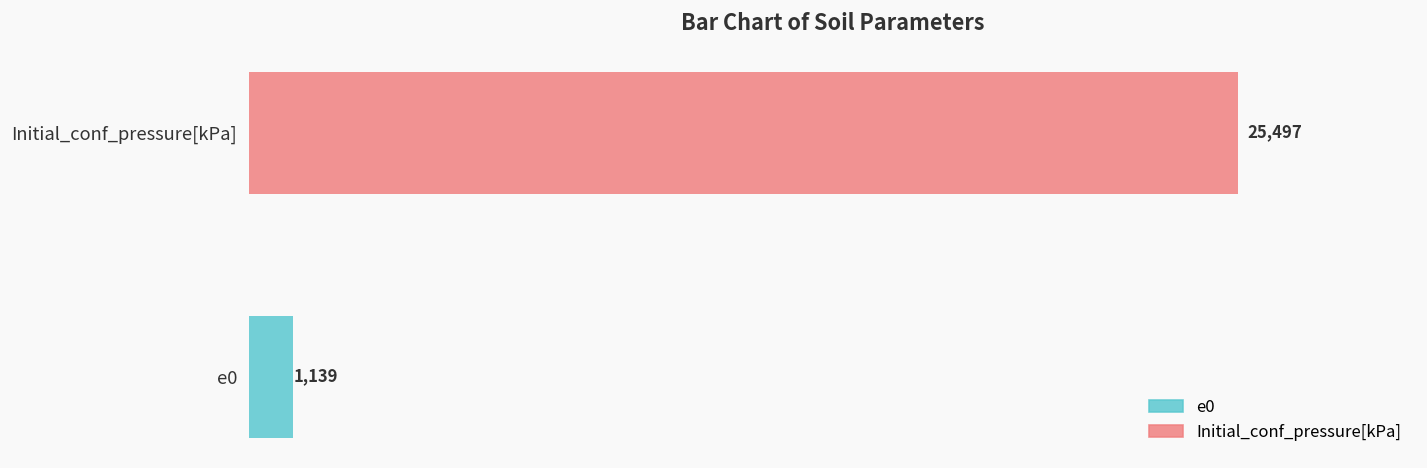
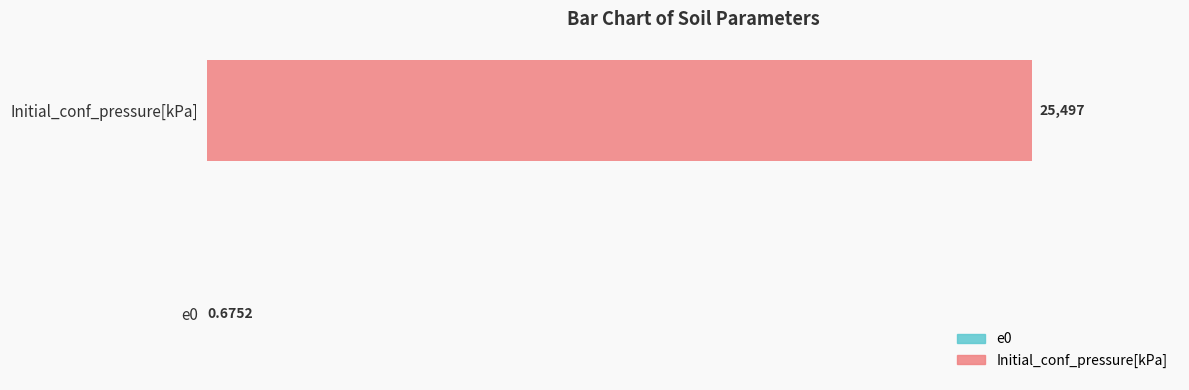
  {
    "Initial_conf_pressure[kPa]": "25,497",
-   "e0": "1,139"
+   "e0": "0.6752"
  }
